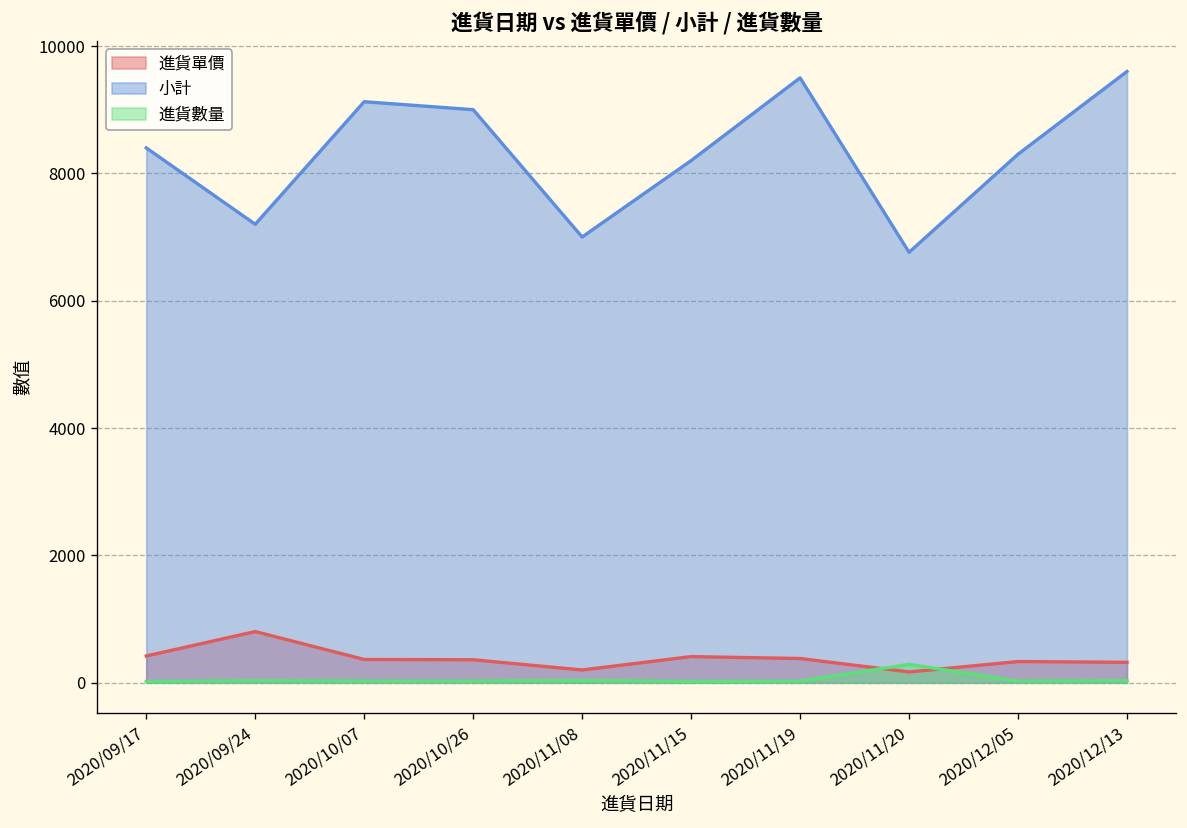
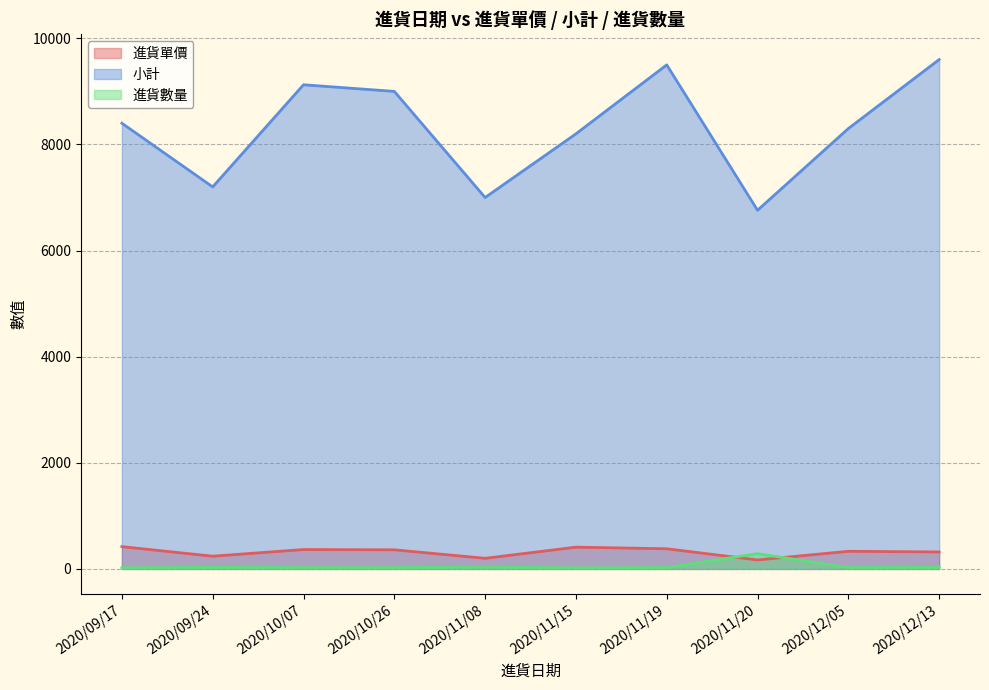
  {
    "進貨單價": {
      "2020/09/17": 400,
-     "2020/09/24": 800,
+     "2020/09/24": 200,
      "2020/10/07": 400,
      "2020/10/26": 400,
      "2020/11/08": 200,
      "2020/11/15": 400,
      "2020/11/19": 400,
      "2020/11/20": 200,
      "2020/12/05": 300,
      "2020/12/13": 300
    },
    "小計": {
      "2020/09/17": 8400,
      "2020/09/24": 7200,
      "2020/10/07": 9100,
      "2020/10/26": 9000,
      "2020/11/08": 7000,
      "2020/11/15": 8200,
      "2020/11/19": 9500,
      "2020/11/20": 6800,
      "2020/12/05": 8300,
      "2020/12/13": 9600
    },
    "進貨數量": {
      "2020/09/17": 0,
      "2020/09/24": 0,
      "2020/10/07": 0,
      "2020/10/26": 0,
      "2020/11/08": 0,
      "2020/11/15": 0,
      "2020/11/19": 0,
      "2020/11/20": 300,
      "2020/12/05": 0,
      "2020/12/13": 0
    }
  }
